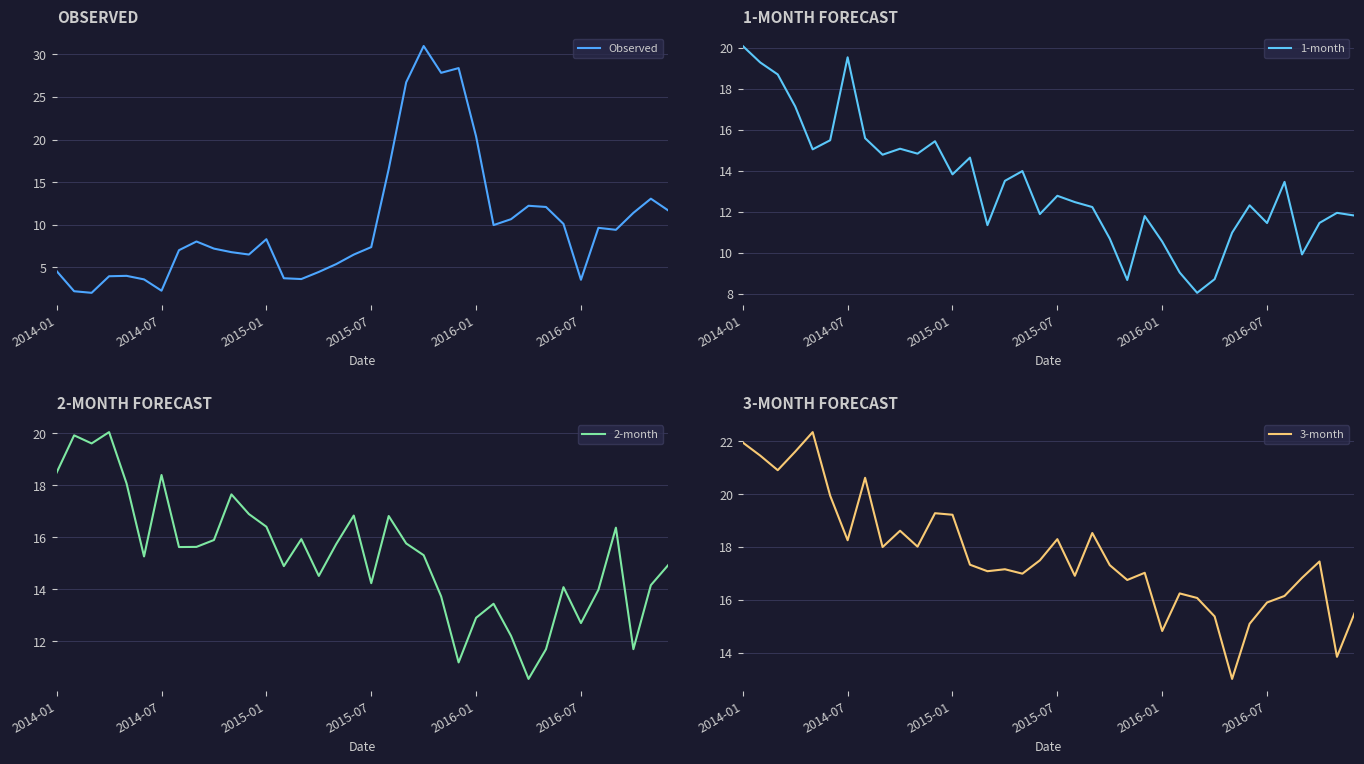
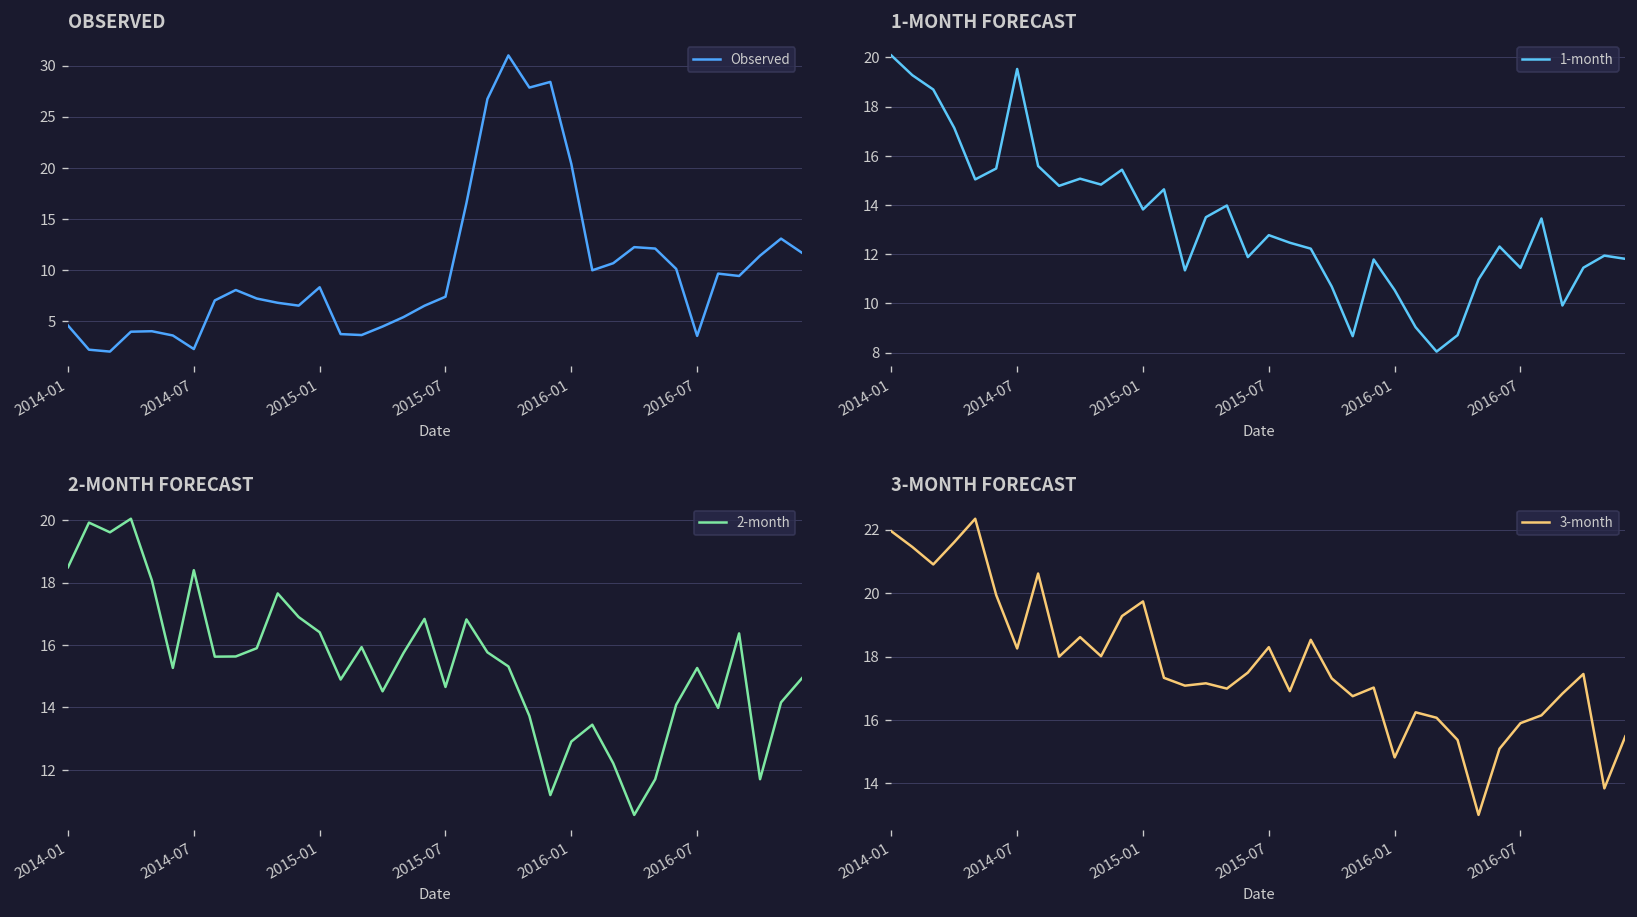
  {
    "OBSERVED": {
      "2014-01": 5,
      "2014-07": 2,
      "2015-01": 8,
      "2015-07": 7,
      "2016-01": 20,
      "2016-07": 4
    },
    "1-MONTH FORECAST": {
      "2014-01": 20.1,
      "2014-07": 19.5,
      "2015-01": 13.8,
      "2015-07": 12.8,
      "2016-01": 10.5,
      "2016-07": 11.4
    },
    "2-MONTH FORECAST": {
      "2014-01": 18.5,
      "2014-07": 18.4,
      "2015-01": 16.4,
-     "2015-07": 14.2,
+     "2015-07": 14.7,
      "2016-01": 12.9,
-     "2016-07": 12.7
+     "2016-07": 15.3
    },
    "3-MONTH FORECAST": {
      "2014-01": 22.0,
      "2014-07": 18.3,
-     "2015-01": 19.2,
+     "2015-01": 19.7,
      "2015-07": 18.3,
      "2016-01": 14.8,
      "2016-07": 15.9
    }
  }
